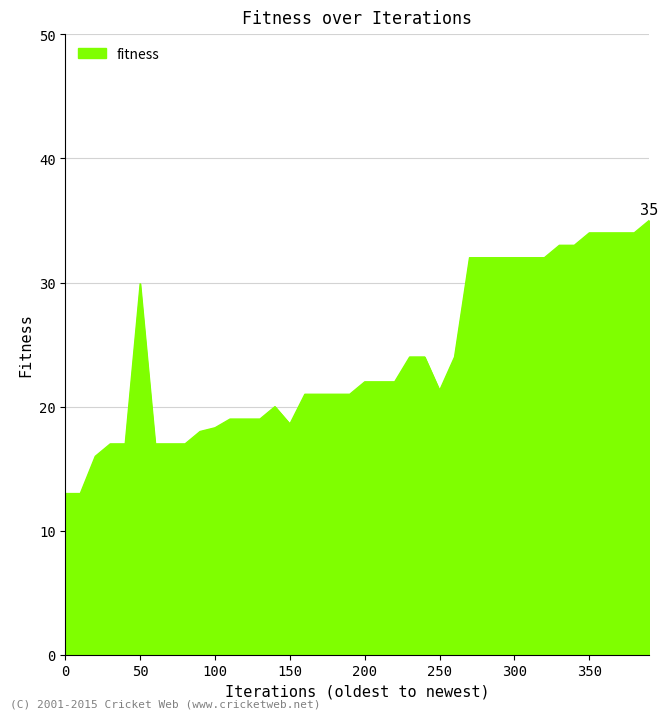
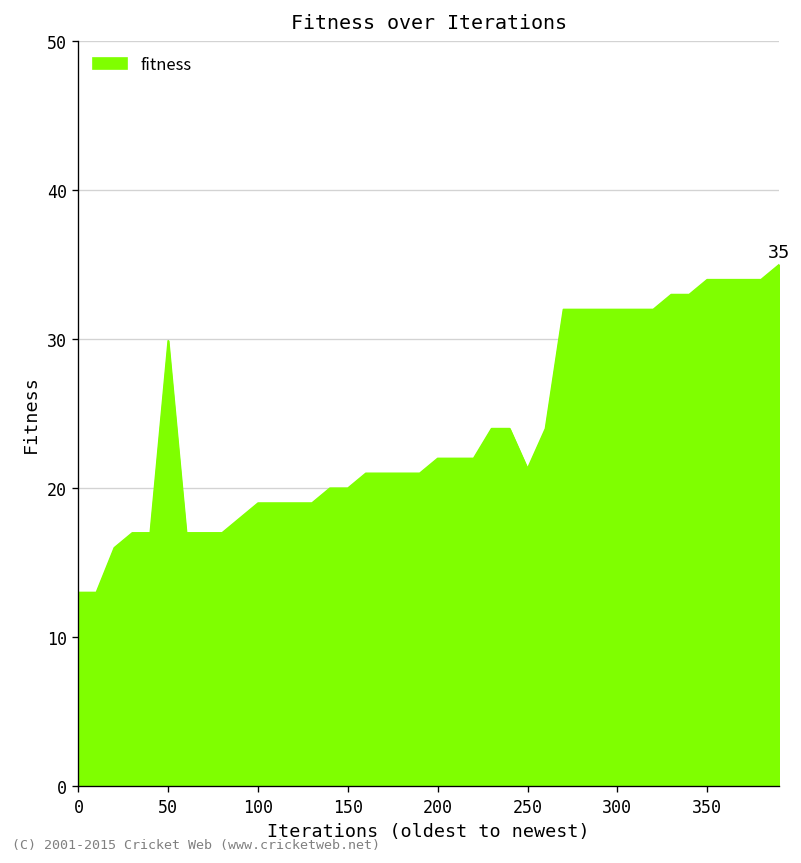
  {
    "0": 13.0,
    "50": 29.9,
-   "100": 18.3,
-   "150": 18.6,
+   "100": 19.0,
+   "150": 20.0,
    "200": 22.0,
    "250": 21.3,
    "300": 32.0,
    "350": 34.0
  }
